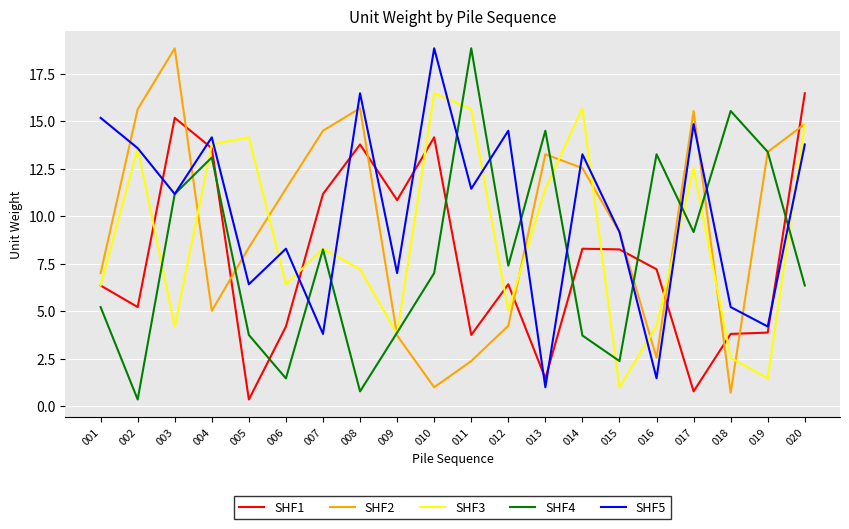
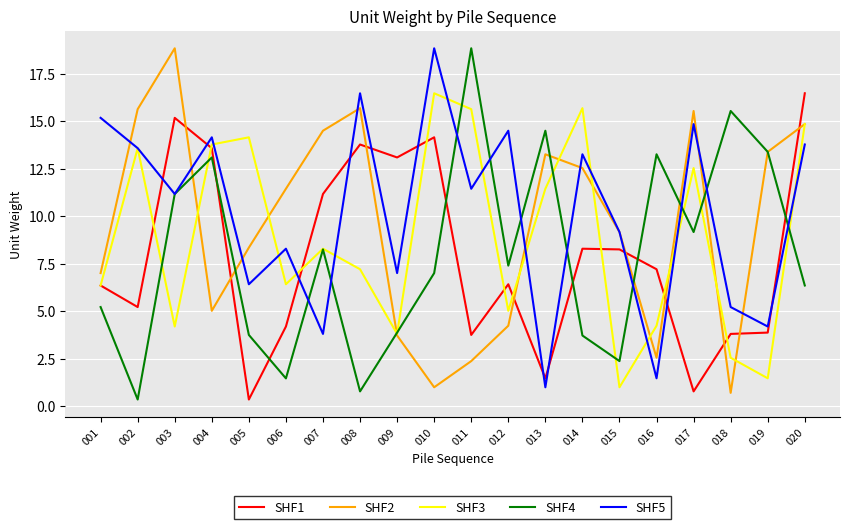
  {
    "SHF1": {
      "002": 5.2,
      "003": 15.2,
      "004": 13.6,
      "005": 0.4,
      "006": 4.2,
      "007": 11.2,
      "008": 13.8,
-     "009": 10.9,
+     "009": 13.1,
      "010": 14.2,
      "011": 3.8,
      "012": 6.4,
      "013": 1.5,
      "014": 8.3,
      "015": 8.3,
      "016": 7.2,
      "017": 0.8,
      "018": 3.8,
      "019": 3.9,
      "020": 16.5
    },
    "SHF2": {
      "001": 7.0,
      "002": 15.6,
      "003": 18.8,
      "004": 5.0,
      "005": 8.4,
      "006": 11.5,
      "007": 14.5,
      "008": 15.7,
      "010": 1.0,
      "011": 2.4,
      "012": 4.2,
      "013": 13.3,
      "014": 12.5,
      "016": 2.6,
      "017": 15.5,
      "018": 0.7
    },
    "SHF3": {
      "003": 4.2,
      "004": 13.8,
      "005": 14.2,
      "006": 6.4,
      "008": 7.2,
      "010": 16.5,
      "011": 15.6,
      "012": 5.0,
      "013": 11.5,
      "014": 15.7,
      "015": 1.0,
      "016": 4.2,
      "017": 12.5,
      "018": 2.6,
      "019": 1.5
    },
    "SHF4": {
      "001": 5.2,
      "002": 0.4,
      "004": 13.1,
      "005": 3.8,
      "006": 1.5,
      "008": 0.8,
      "010": 7.0,
      "011": 18.8,
      "012": 7.4,
      "013": 14.5,
      "014": 3.7,
      "015": 2.4,
      "016": 13.3,
      "017": 9.2,
      "018": 15.5,
      "020": 6.4
    },
    "SHF5": {
      "001": 15.2,
      "004": 14.2,
      "005": 6.4,
      "006": 8.3,
      "007": 3.8,
      "008": 16.5,
      "009": 7.0,
      "010": 18.8,
      "011": 11.5,
      "012": 14.5,
      "013": 1.0,
      "014": 13.3,
      "016": 1.5,
      "017": 14.9,
      "018": 5.2,
      "019": 4.2,
      "020": 13.8
    }
  }
